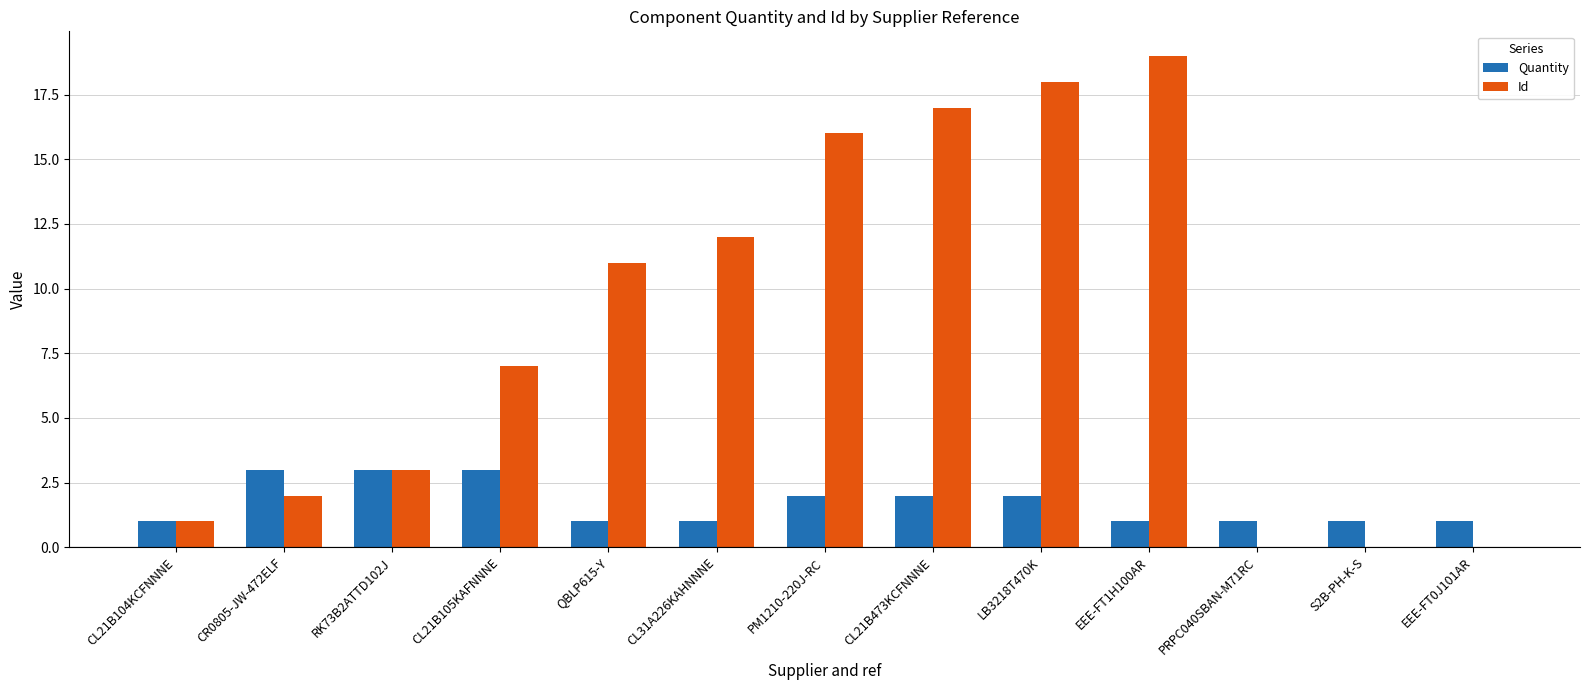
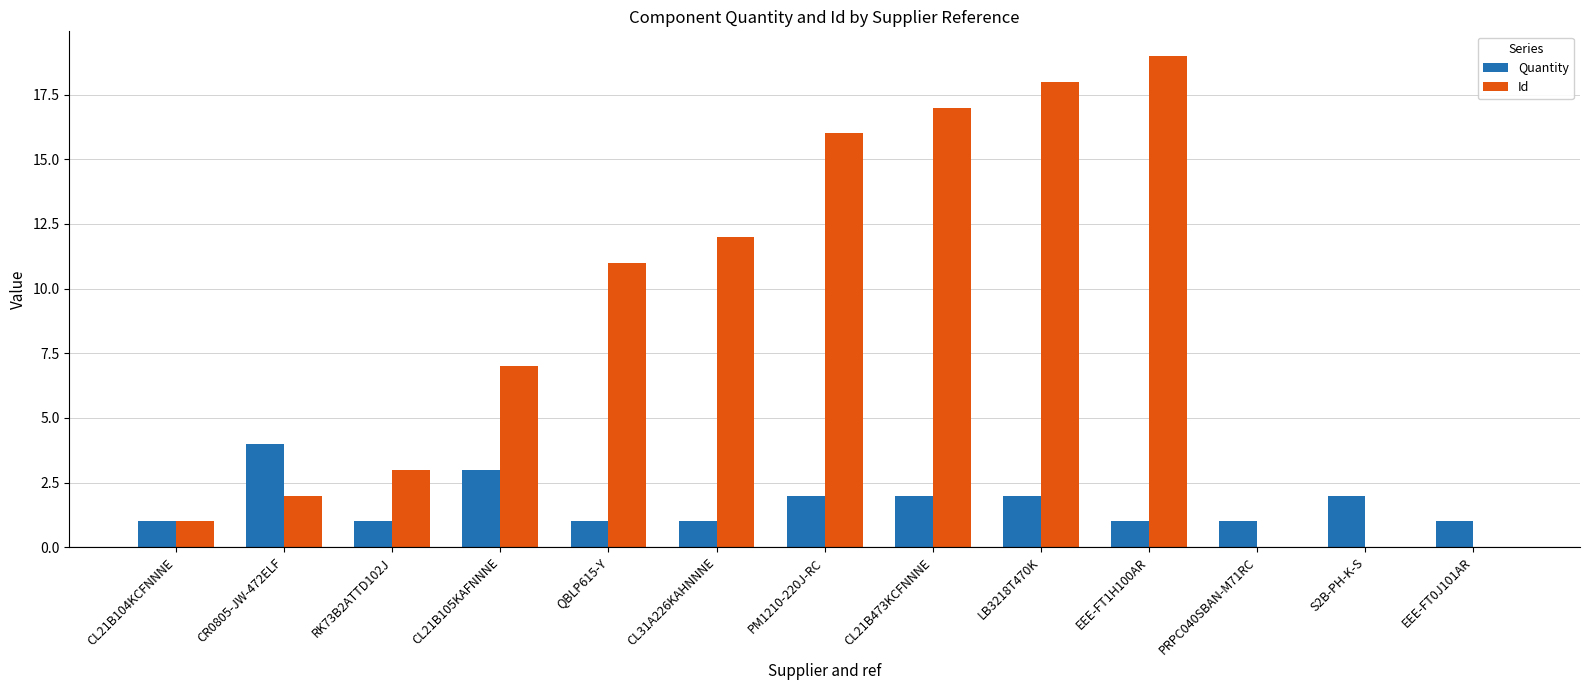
  {
    "Quantity": {
      "CL21B104KCFNNNE": 1,
-     "CR0805-JW-472ELF": 3,
-     "RK73B2ATTD102J": 3,
+     "CR0805-JW-472ELF": 4,
+     "RK73B2ATTD102J": 1,
      "CL21B105KAFNNNE": 3,
      "QBLP615-Y": 1,
      "CL31A226KAHNNNE": 1,
      "PM1210-220J-RC": 2,
      "CL21B473KCFNNNE": 2,
      "LB3218T470K": 2,
      "EEE-FT1H100AR": 1,
      "PRPC040SBAN-M71RC": 1,
-     "S2B-PH-K-S": 1,
+     "S2B-PH-K-S": 2,
      "EEE-FT0J101AR": 1
    },
    "Id": {
      "CL21B104KCFNNNE": 1,
      "CR0805-JW-472ELF": 2,
      "RK73B2ATTD102J": 3,
      "CL21B105KAFNNNE": 7,
      "QBLP615-Y": 11,
      "CL31A226KAHNNNE": 12,
      "PM1210-220J-RC": 16,
      "CL21B473KCFNNNE": 17,
      "LB3218T470K": 18,
      "EEE-FT1H100AR": 19,
      "PRPC040SBAN-M71RC": 0,
      "S2B-PH-K-S": 0,
      "EEE-FT0J101AR": 0
    }
  }
